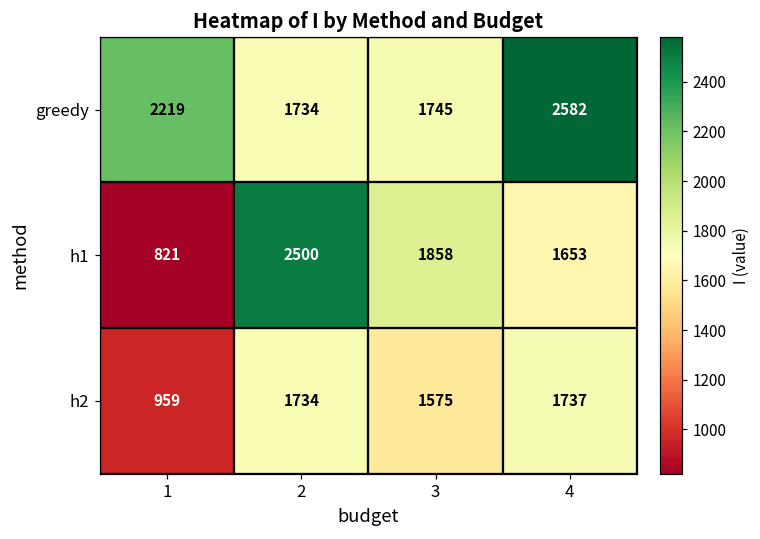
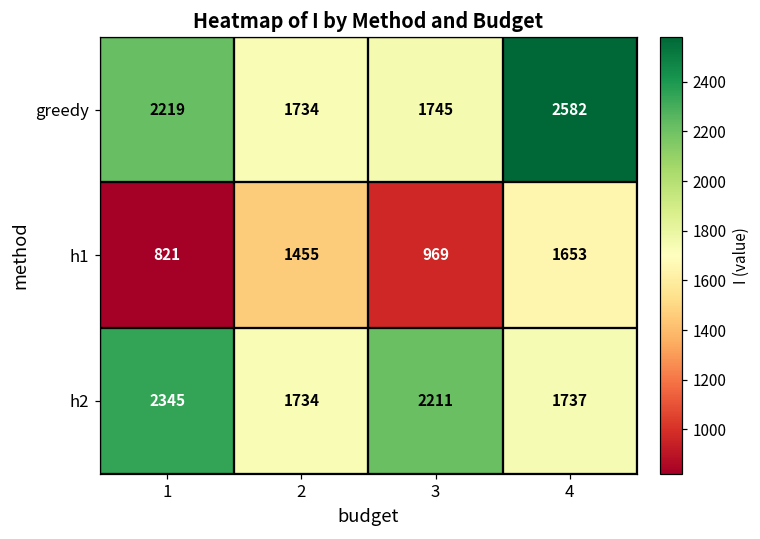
  {
    "greedy": {
      "1": 2219,
      "2": 1734,
      "3": 1745,
      "4": 2582
    },
    "h1": {
      "1": 821,
-     "2": 2500,
-     "3": 1858,
+     "2": 1455,
+     "3": 969,
      "4": 1653
    },
    "h2": {
-     "1": 959,
+     "1": 2345,
      "2": 1734,
-     "3": 1575,
+     "3": 2211,
      "4": 1737
    }
  }
